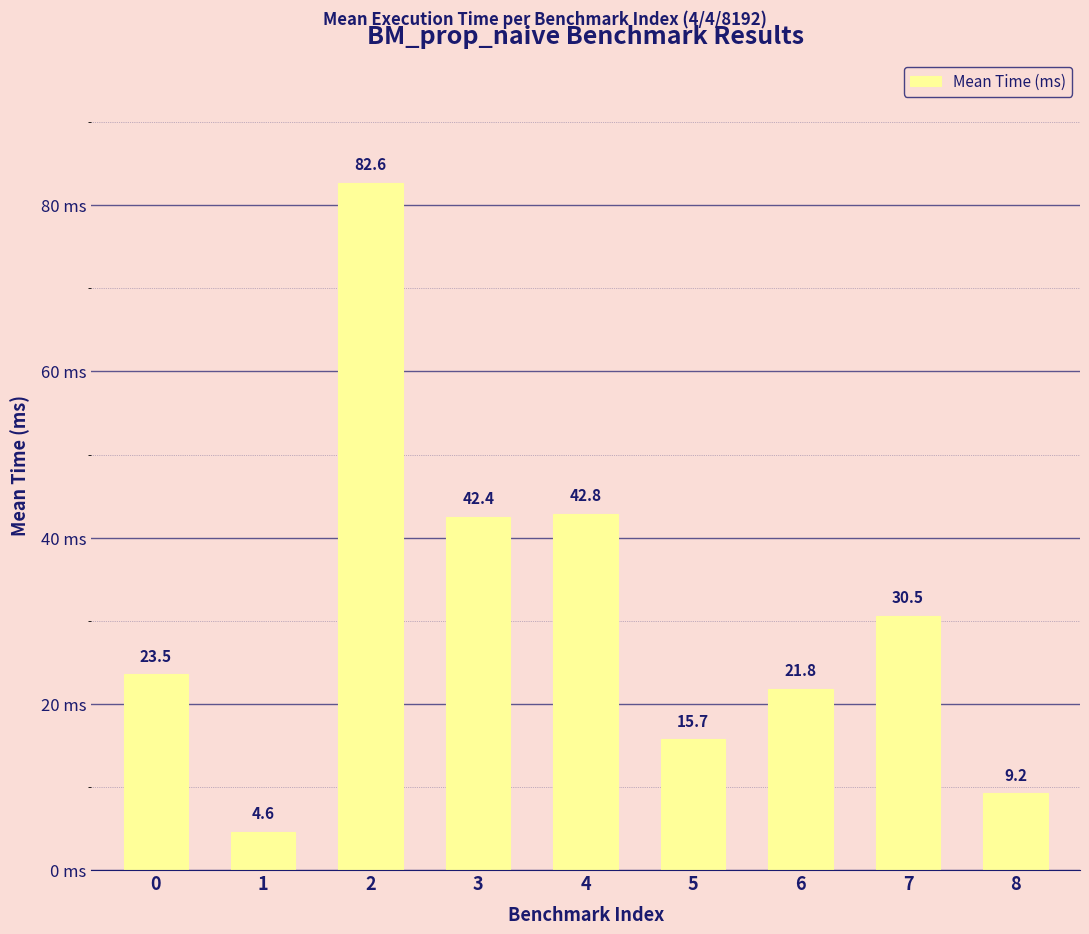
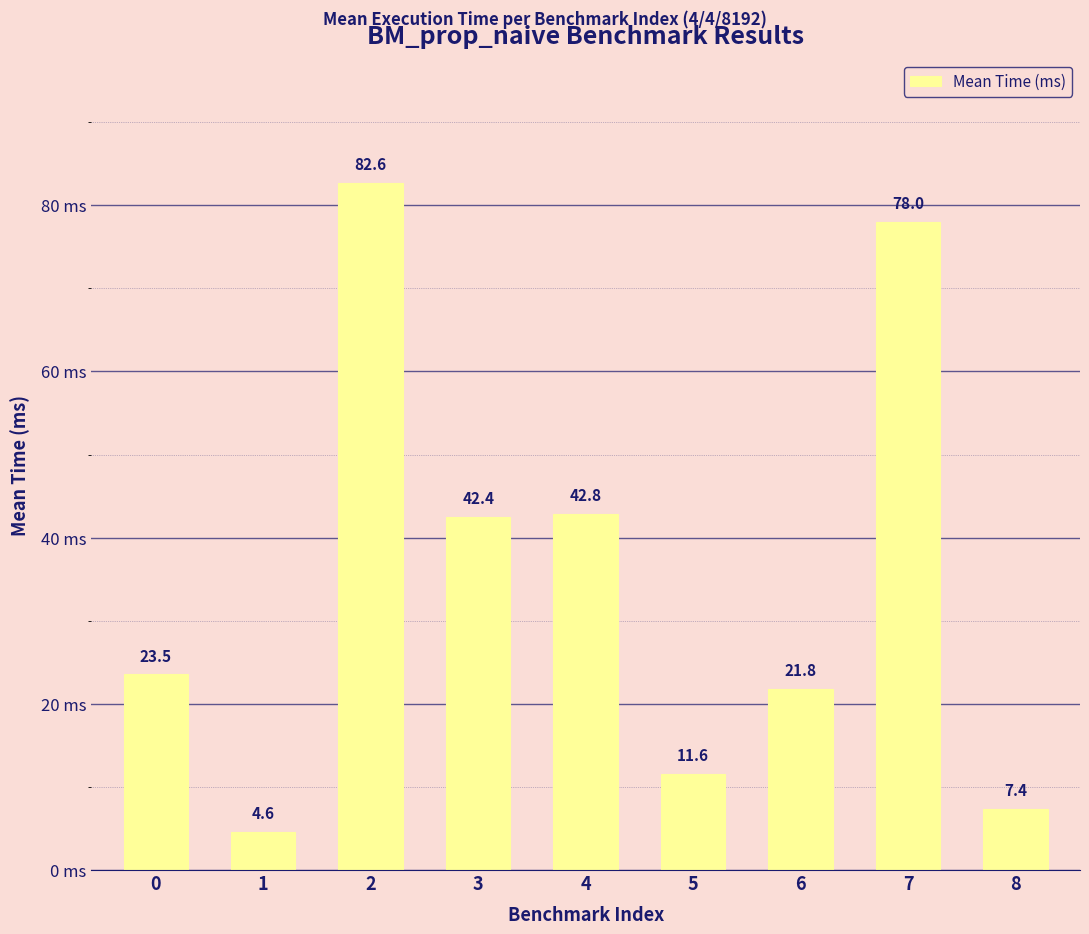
  {
    "0": 23.5,
    "1": 4.6,
    "2": 82.6,
    "3": 42.4,
    "4": 42.8,
-   "5": 15.7,
+   "5": 11.6,
    "6": 21.8,
-   "7": 30.5,
-   "8": 9.2
+   "7": 78.0,
+   "8": 7.4
  }
